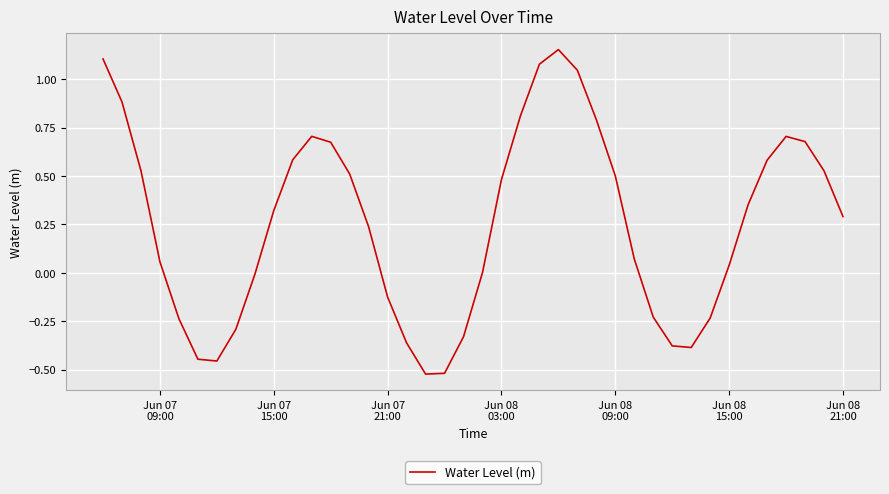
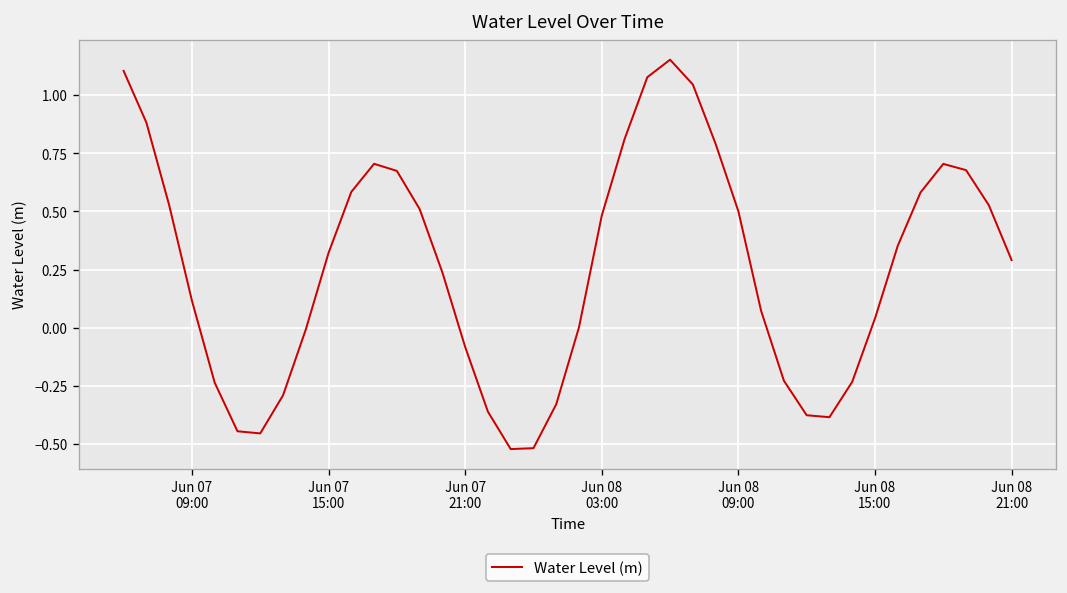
  {
-   "Jun 07 09:00": 0.06,
+   "Jun 07 09:00": 0.12,
    "Jun 07 15:00": 0.32,
-   "Jun 07 21:00": -0.13,
+   "Jun 07 21:00": -0.08,
    "Jun 08 03:00": 0.48,
    "Jun 08 09:00": 0.50,
    "Jun 08 15:00": 0.04,
    "Jun 08 21:00": 0.29
  }
